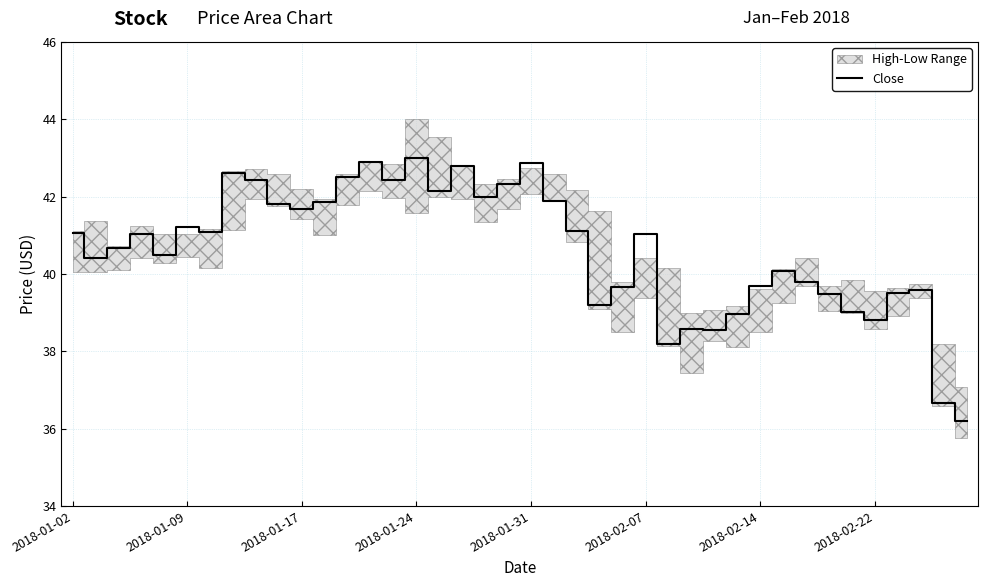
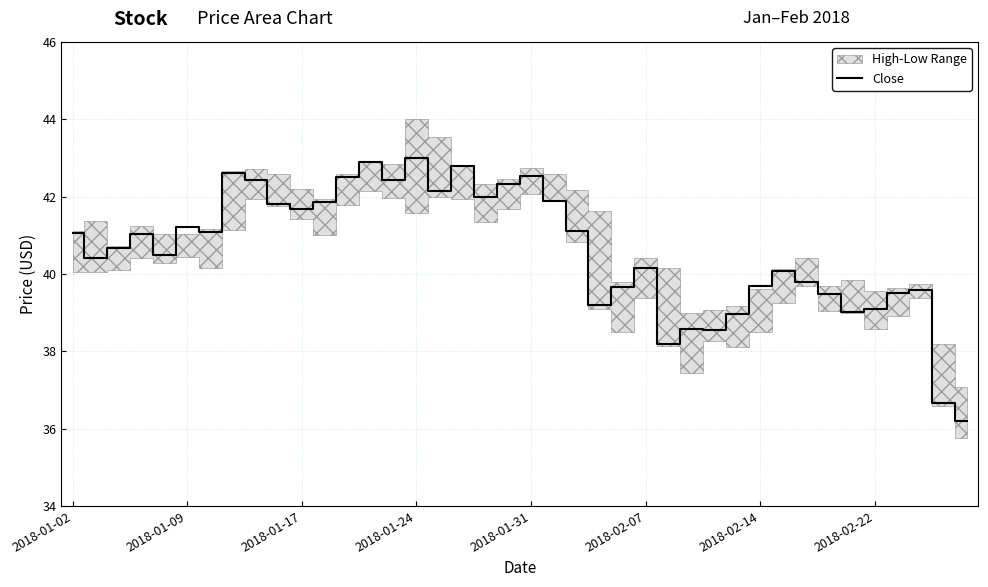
  {
    "Close": {
      "2018-01-09": 41.2,
      "2018-01-17": 41.7,
      "2018-01-24": 43.0,
-     "2018-01-31": 42.9,
-     "2018-02-07": 41.0,
+     "2018-01-31": 42.5,
+     "2018-02-07": 40.2,
      "2018-02-14": 39.7,
-     "2018-02-22": 38.8
+     "2018-02-22": 39.1
    }
  }
